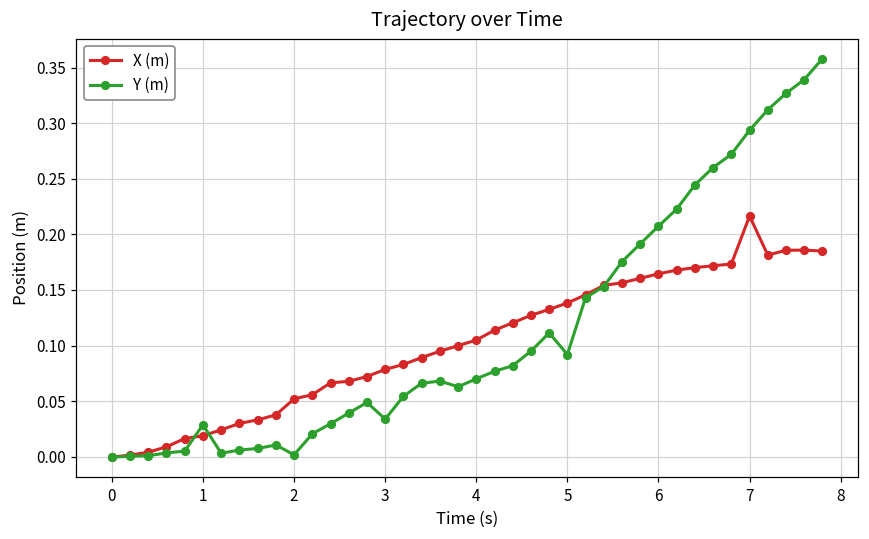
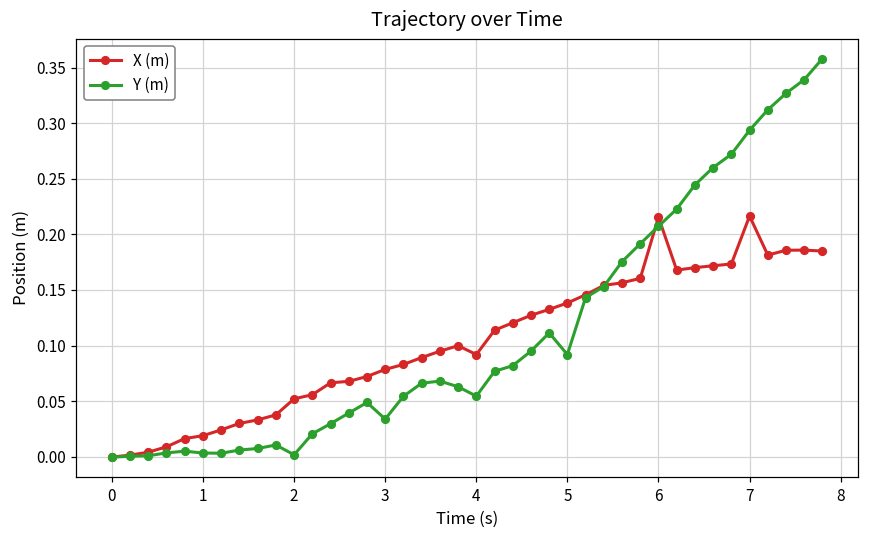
  {
    "X (m)": {
      "1": 0.019,
      "2": 0.052,
      "3": 0.078,
-     "4": 0.105,
+     "4": 0.092,
      "5": 0.138,
-     "6": 0.165,
+     "6": 0.216,
      "7": 0.217
    },
    "Y (m)": {
-     "1": 0.029,
+     "1": 0.003,
      "2": 0.002,
      "3": 0.034,
-     "4": 0.070,
+     "4": 0.054,
      "5": 0.092,
      "6": 0.207,
      "7": 0.294
    }
  }
